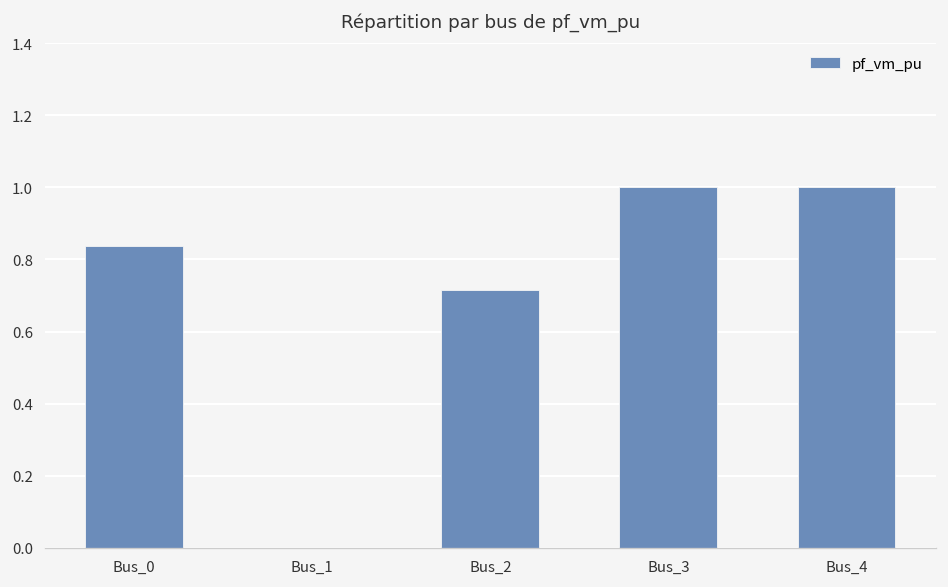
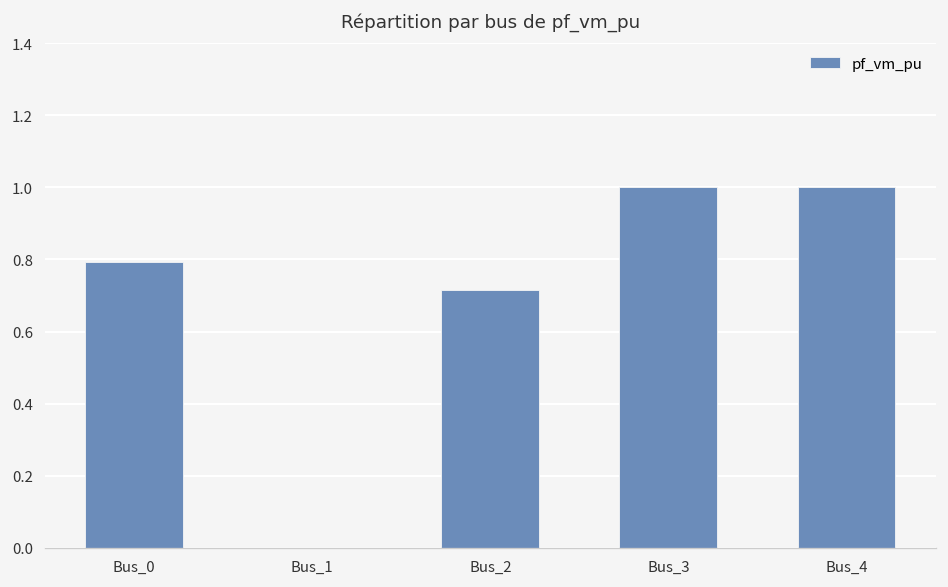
  {
-   "Bus_0": 0.84,
+   "Bus_0": 0.79,
    "Bus_1": 0.00,
    "Bus_2": 0.72,
    "Bus_3": 1.00,
    "Bus_4": 1.00
  }
